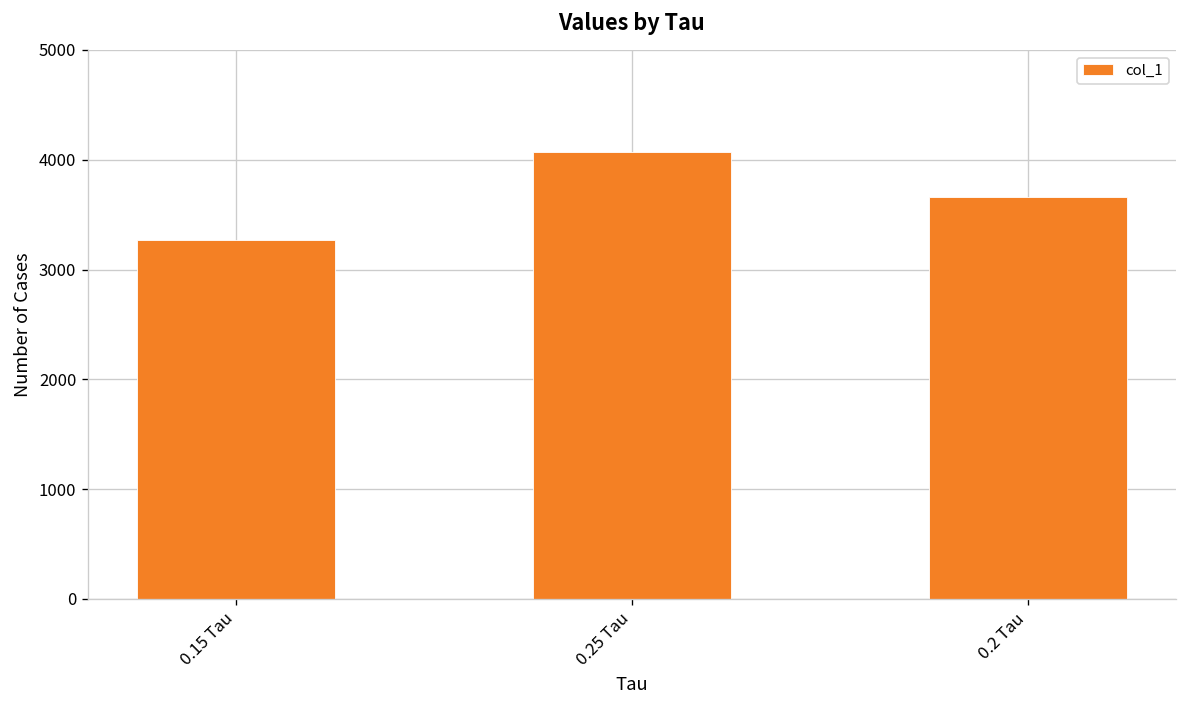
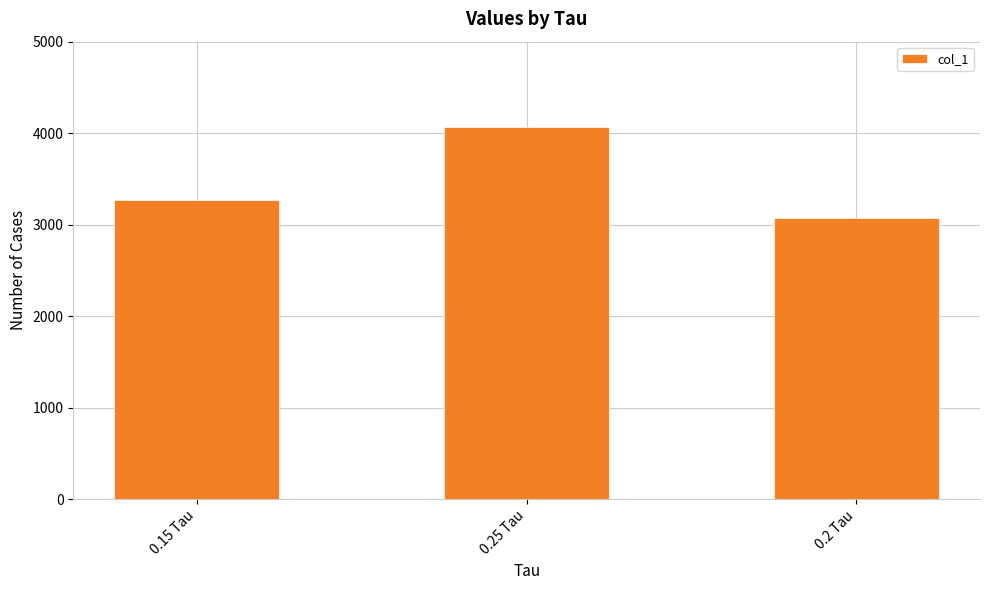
  {
    "0.15 Tau": 3300,
    "0.25 Tau": 4100,
-   "0.2 Tau": 3700
+   "0.2 Tau": 3100
  }
